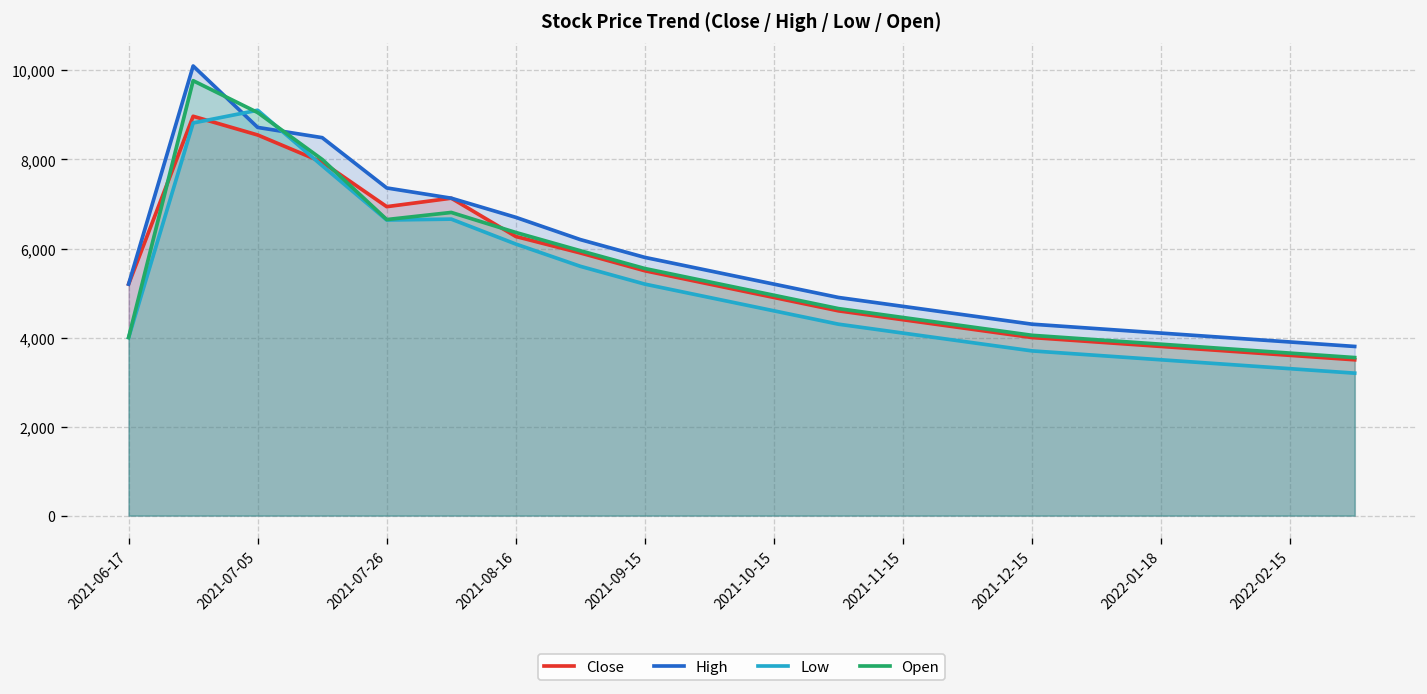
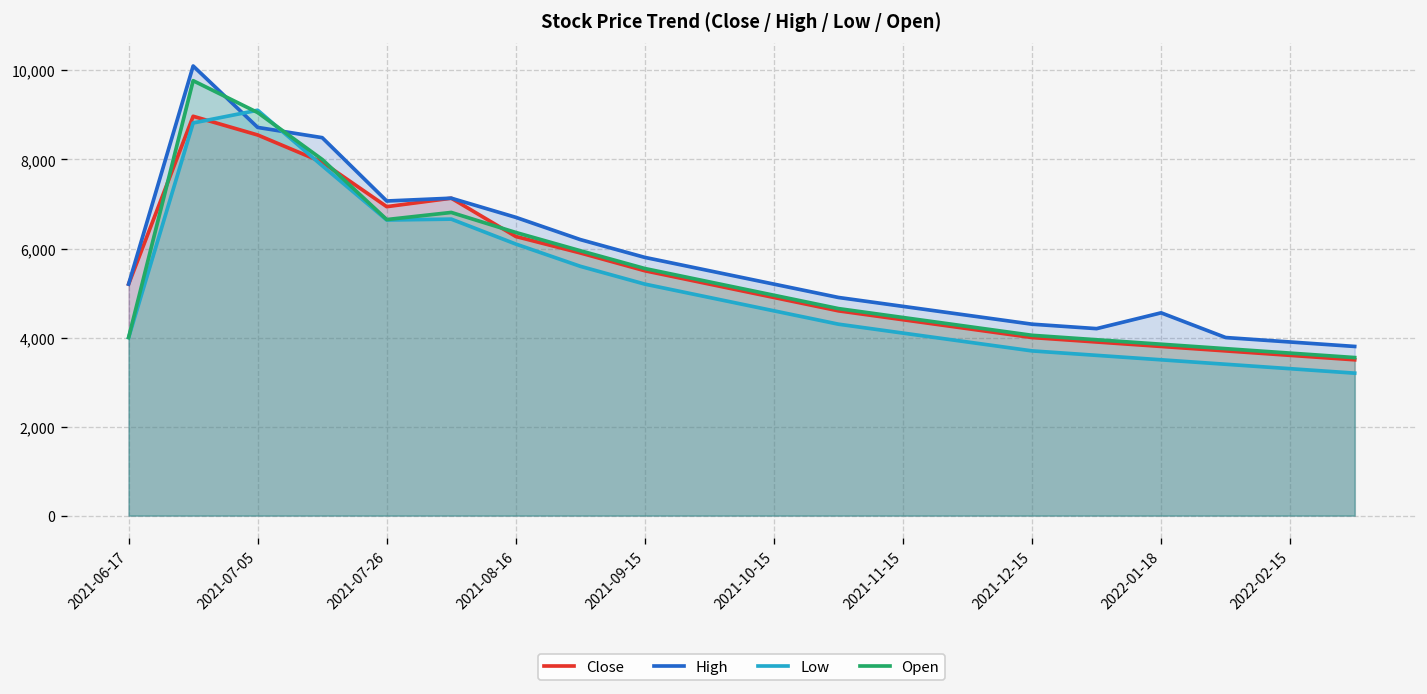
  {
    "Close": {
      "2021-07-05": "8,600",
      "2021-07-26": "6,900",
      "2021-08-16": "6,300"
    },
    "High": {
      "2021-07-05": "8,700",
-     "2021-07-26": "7,400",
+     "2021-07-26": "7,100",
      "2021-08-16": "6,700",
      "2021-09-15": "5,800",
      "2021-10-15": "5,200",
      "2021-11-15": "4,700",
      "2021-12-15": "4,300",
-     "2022-01-18": "4,100",
+     "2022-01-18": "4,600",
      "2022-02-15": "3,900"
    },
    "Low": {
      "2021-08-16": "6,100",
      "2021-09-15": "5,200",
      "2021-10-15": "4,600",
      "2021-11-15": "4,100",
      "2021-12-15": "3,700",
      "2022-01-18": "3,500",
      "2022-02-15": "3,300"
    },
    "Open": {
      "2021-08-16": "6,400"
    }
  }
